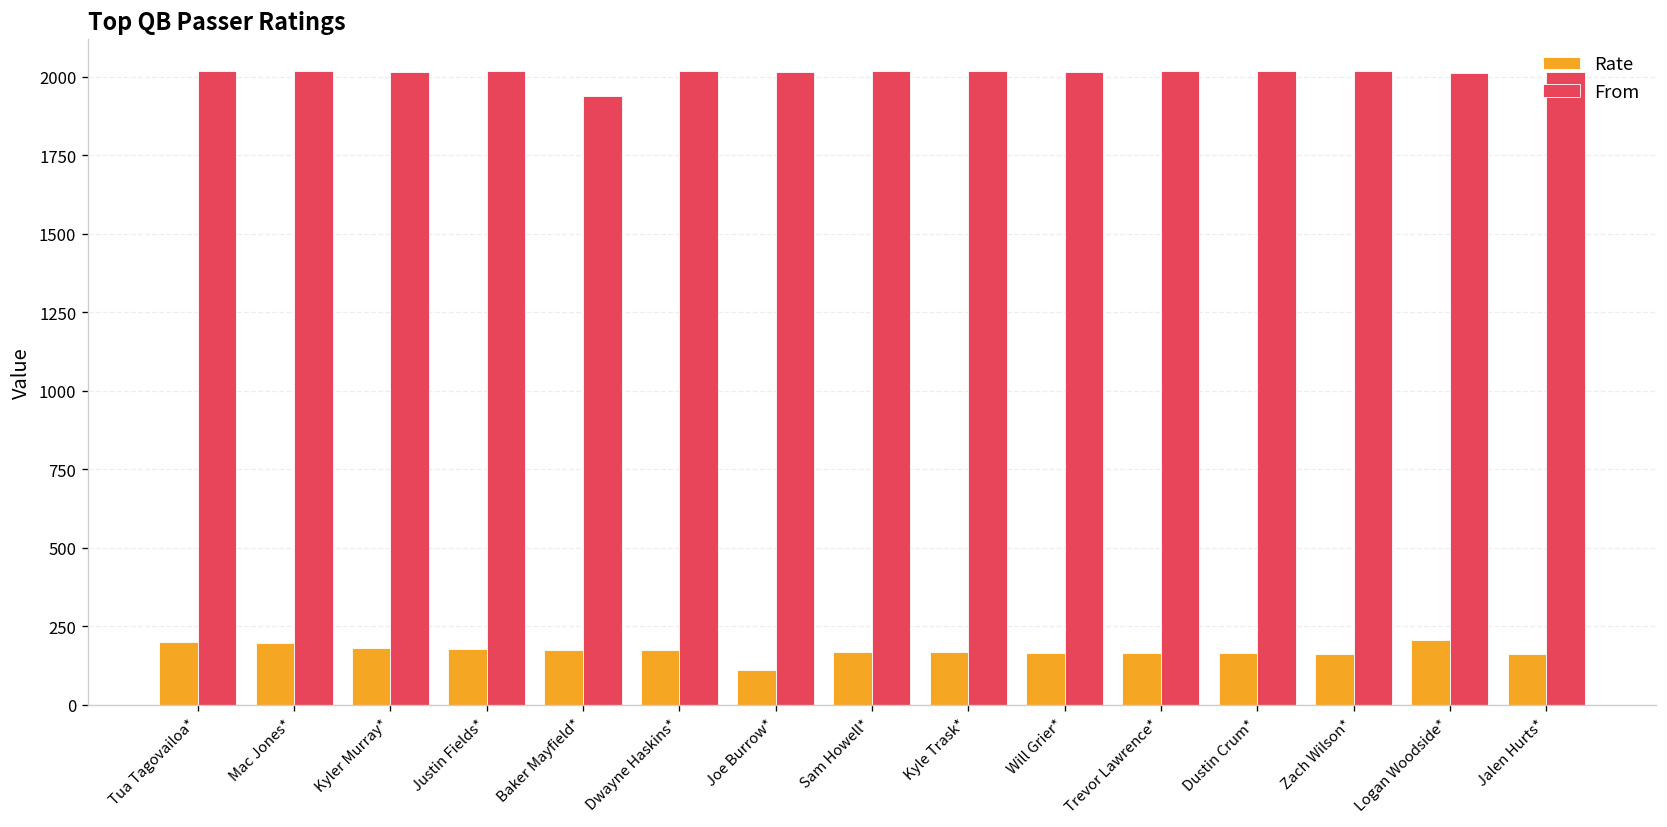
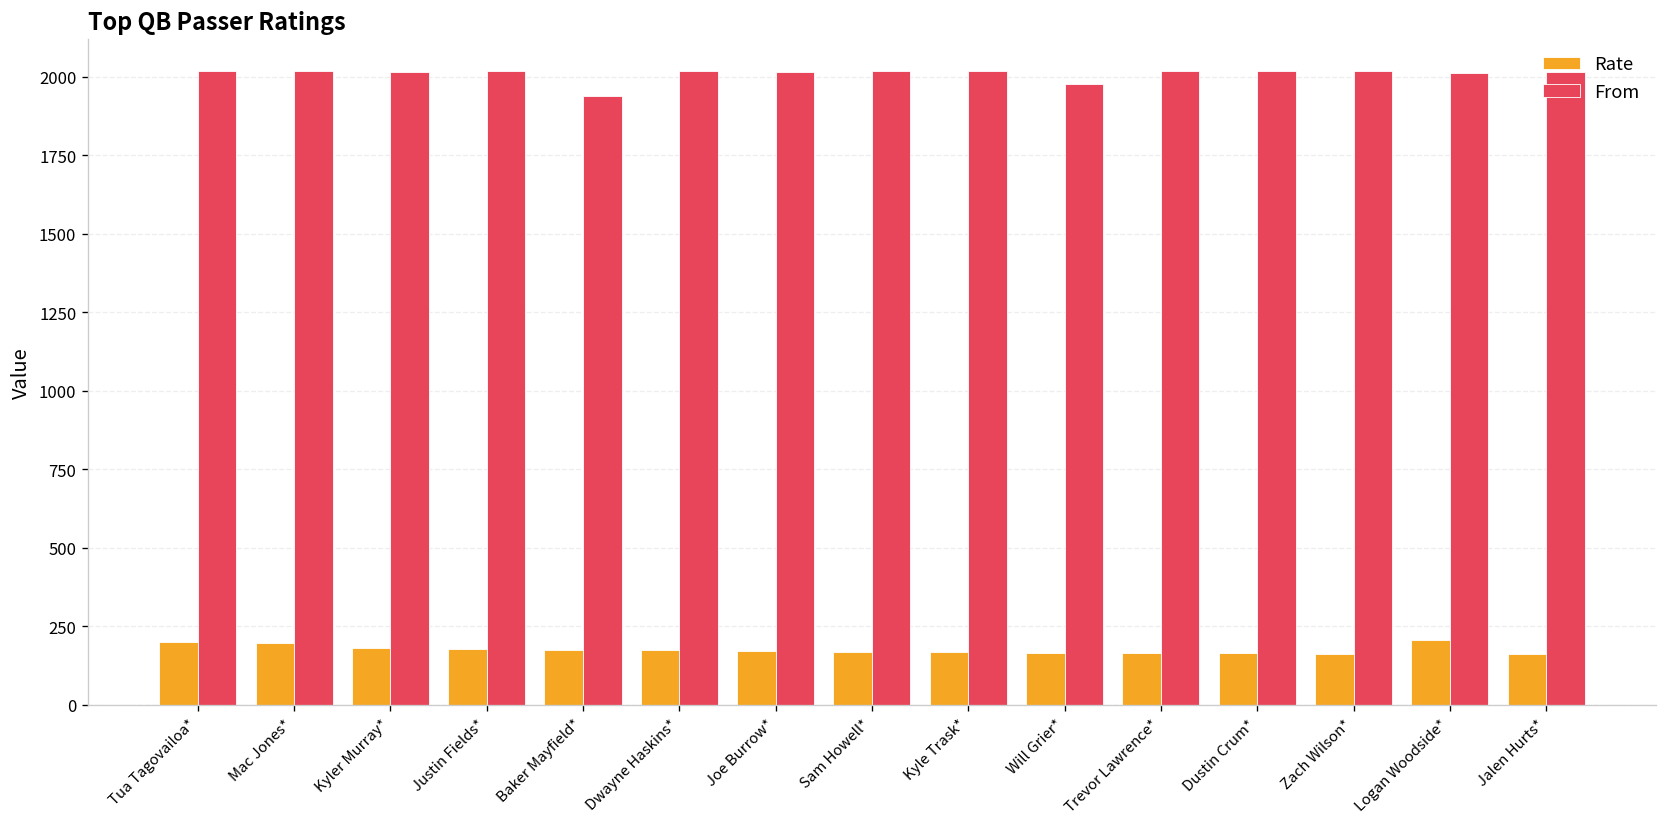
  {
    "Rate": {
      "Tua Tagovailoa*": 200,
      "Mac Jones*": 200,
      "Kyler Murray*": 180,
      "Justin Fields*": 180,
      "Baker Mayfield*": 180,
      "Dwayne Haskins*": 170,
-     "Joe Burrow*": 110,
+     "Joe Burrow*": 170,
      "Sam Howell*": 170,
      "Kyle Trask*": 170,
      "Will Grier*": 170,
      "Trevor Lawrence*": 160,
      "Dustin Crum*": 160,
      "Zach Wilson*": 160,
      "Logan Woodside*": 210,
      "Jalen Hurts*": 160
    },
    "From": {
      "Tua Tagovailoa*": 2020,
      "Mac Jones*": 2020,
      "Kyler Murray*": 2020,
      "Justin Fields*": 2020,
      "Baker Mayfield*": 1940,
      "Dwayne Haskins*": 2020,
      "Joe Burrow*": 2020,
      "Sam Howell*": 2020,
      "Kyle Trask*": 2020,
-     "Will Grier*": 2020,
+     "Will Grier*": 1980,
      "Trevor Lawrence*": 2020,
      "Dustin Crum*": 2020,
      "Zach Wilson*": 2020,
      "Logan Woodside*": 2010,
      "Jalen Hurts*": 2020
    }
  }
